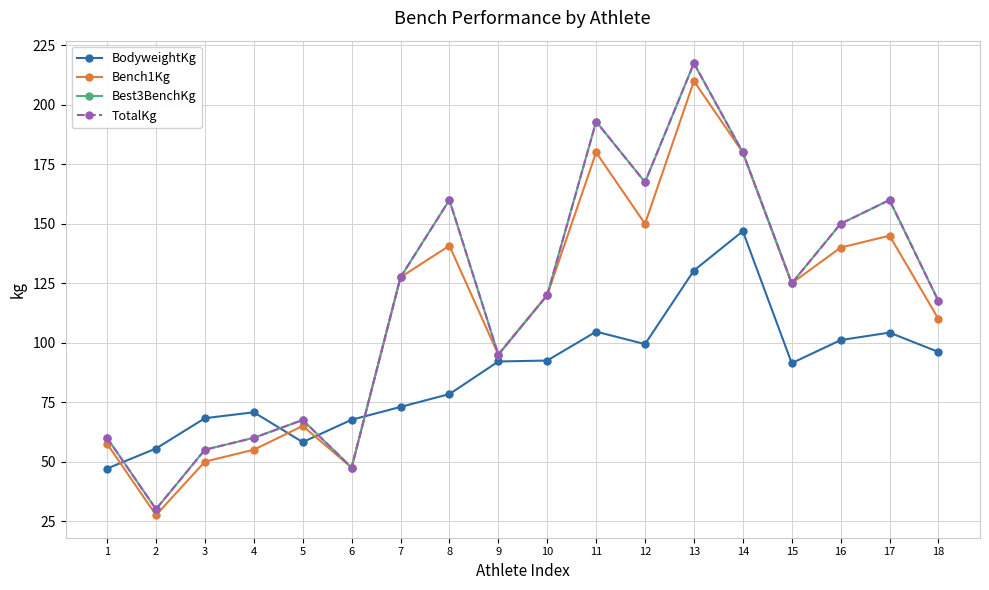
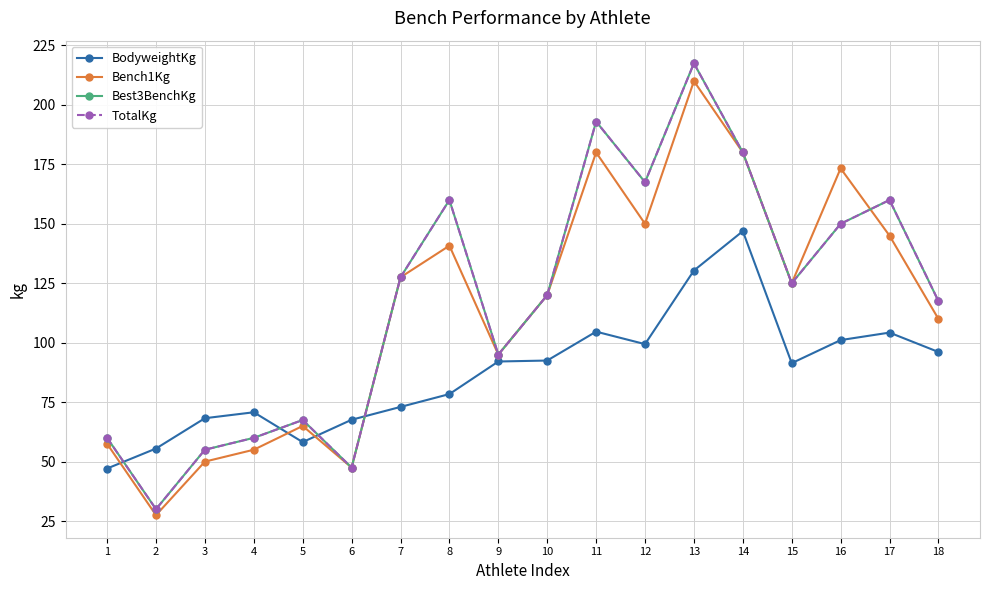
  {
    "BodyweightKg": {
      "1": 47,
      "2": 56,
      "3": 68,
      "4": 71,
      "5": 58,
      "6": 68,
      "7": 73,
      "8": 78,
      "9": 92,
      "10": 93,
      "11": 105,
      "12": 99,
      "13": 130,
      "14": 147,
      "15": 91,
      "16": 101,
      "17": 104,
      "18": 96
    },
    "Bench1Kg": {
      "1": 58,
      "2": 28,
      "3": 50,
      "4": 55,
      "5": 65,
      "8": 141,
      "11": 180,
      "12": 150,
      "13": 210,
-     "16": 140,
+     "16": 173,
      "17": 145,
      "18": 110
    },
    "TotalKg": {
      "1": 60,
      "2": 30,
      "3": 55,
      "4": 60,
      "5": 68,
      "8": 160,
      "11": 193,
      "12": 168,
      "13": 218,
      "16": 150,
      "17": 160,
      "18": 118
    }
  }
